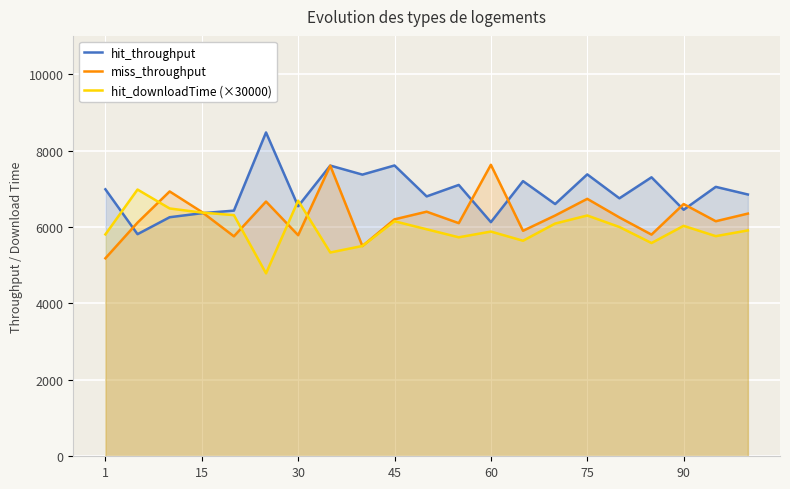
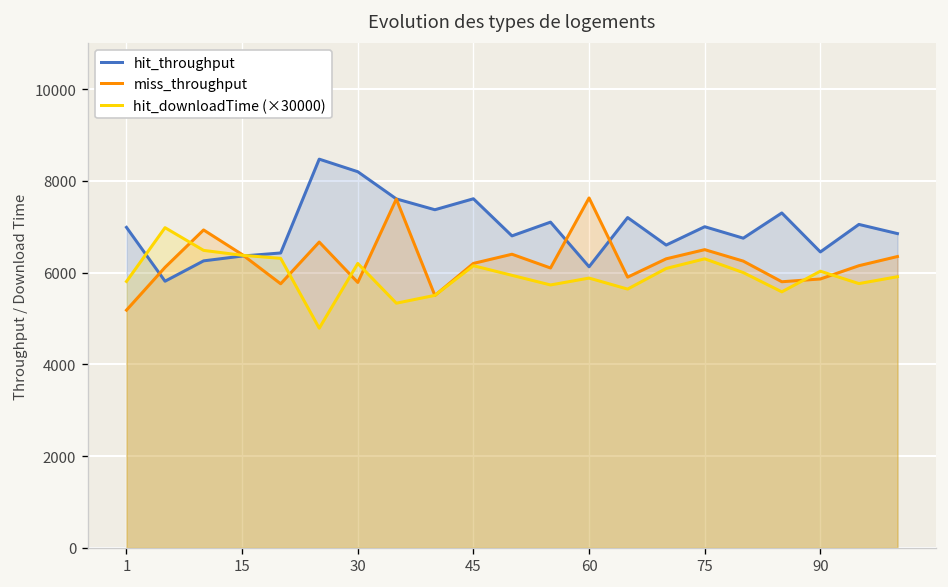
  {
    "hit_throughput": {
-     "30": 6500,
+     "30": 8200,
      "45": 7600,
      "60": 6100,
-     "75": 7400,
+     "75": 7000,
      "90": 6500
    },
    "miss_throughput": {
      "30": 5800,
      "60": 7600,
-     "75": 6700,
-     "90": 6600
+     "75": 6500,
+     "90": 5900
    },
    "hit_downloadTime (×30000)": {
-     "30": 6700,
+     "30": 6200,
      "60": 5900,
      "75": 6300,
      "90": 6000
    }
  }
